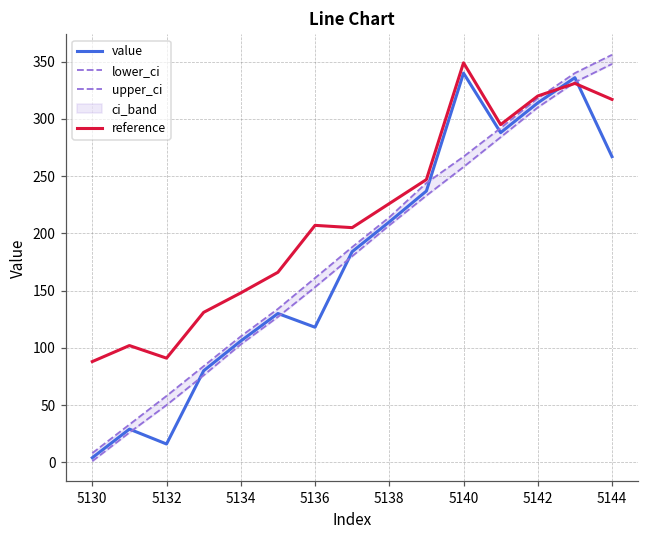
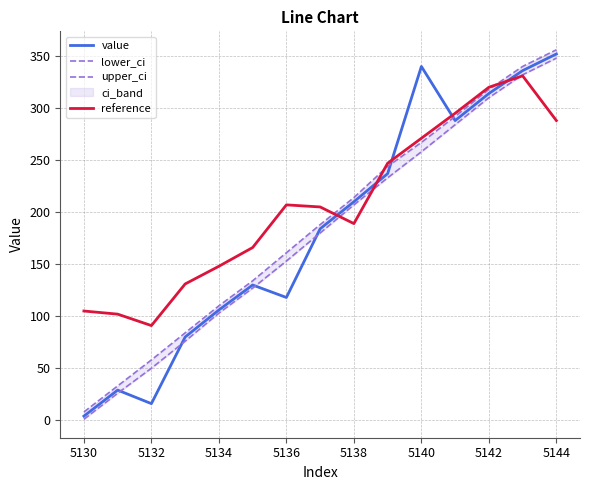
  {
    "value": {
      "5130": 4,
      "5132": 16,
      "5134": 106,
      "5136": 118,
      "5138": 210,
      "5140": 340,
      "5142": 314,
-     "5144": 267
+     "5144": 352
    },
    "reference": {
-     "5130": 88,
+     "5130": 105,
      "5132": 91,
      "5134": 148,
      "5136": 207,
-     "5138": 226,
-     "5140": 349,
-     "5144": 317
+     "5138": 189,
+     "5140": 271,
+     "5144": 288
    }
  }
